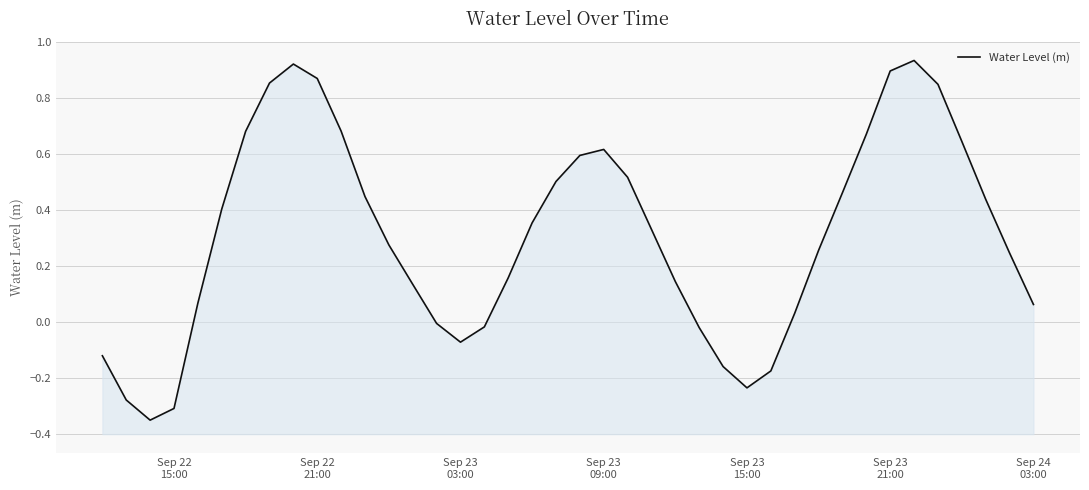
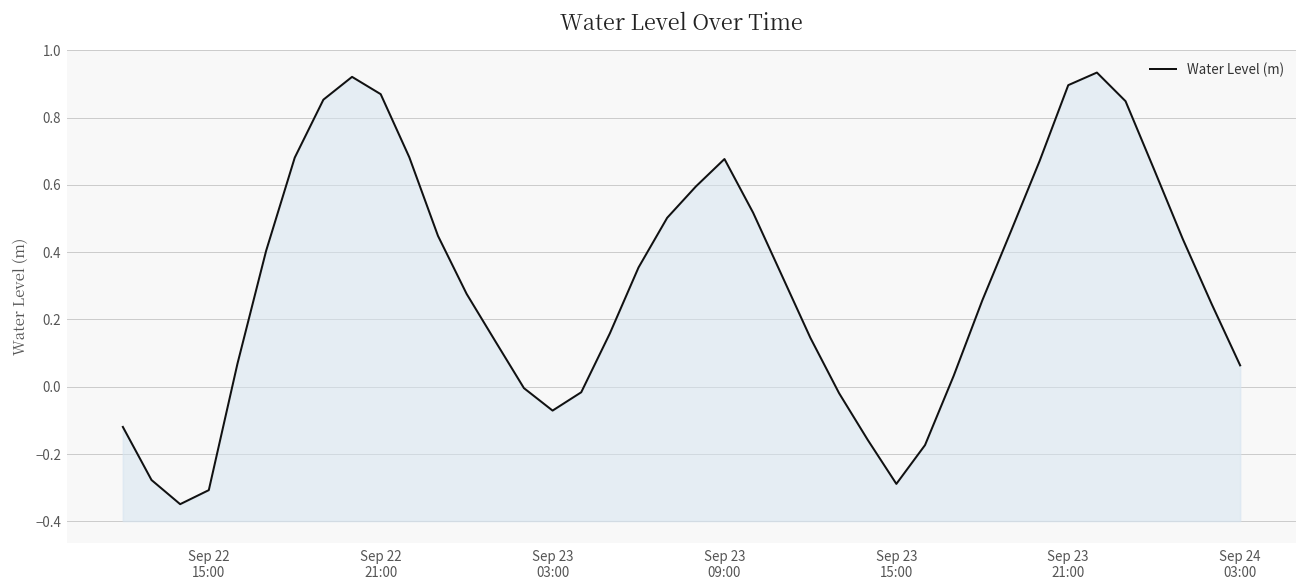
  {
    "Sep 22 15:00": -0.31,
    "Sep 22 21:00": 0.87,
    "Sep 23 03:00": -0.07,
-   "Sep 23 09:00": 0.62,
-   "Sep 23 15:00": -0.23,
+   "Sep 23 09:00": 0.68,
+   "Sep 23 15:00": -0.29,
    "Sep 23 21:00": 0.90,
    "Sep 24 03:00": 0.06
  }
